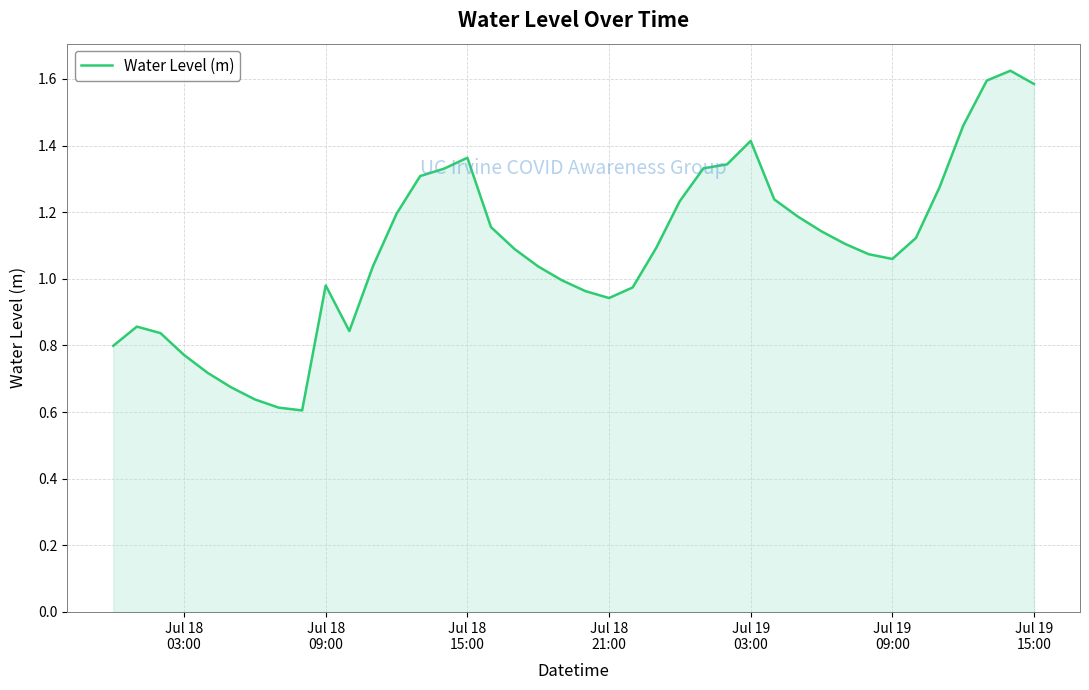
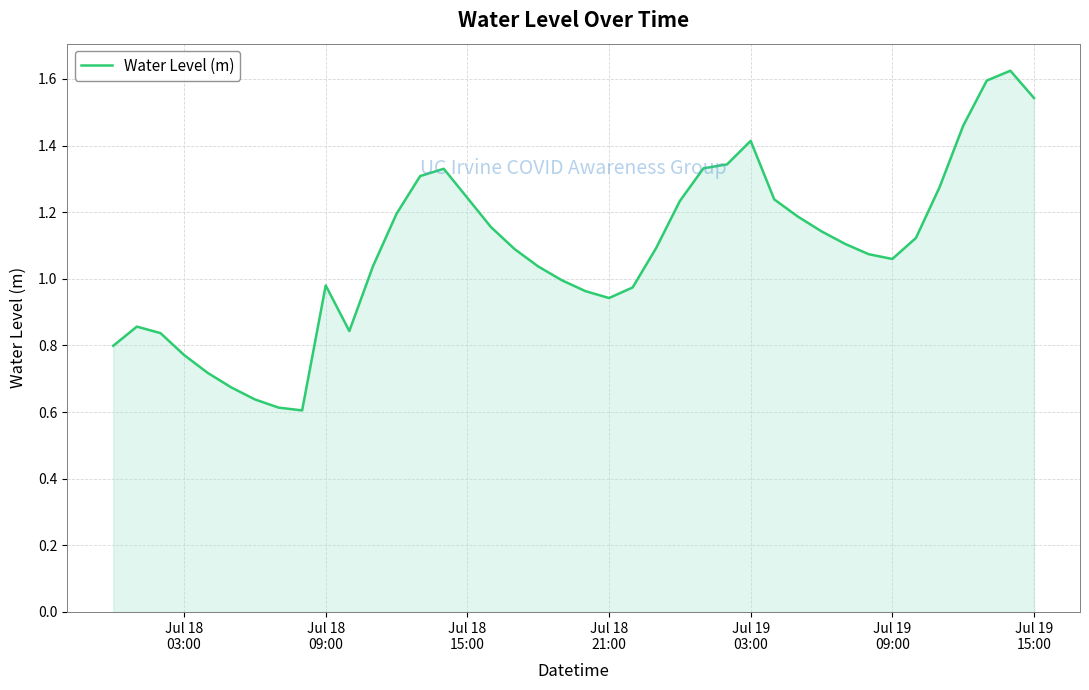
  {
    "Jul 18 03:00": 0.77,
    "Jul 18 09:00": 0.98,
-   "Jul 18 15:00": 1.36,
+   "Jul 18 15:00": 1.24,
    "Jul 18 21:00": 0.94,
    "Jul 19 03:00": 1.41,
    "Jul 19 09:00": 1.06,
-   "Jul 19 15:00": 1.58
+   "Jul 19 15:00": 1.54
  }
